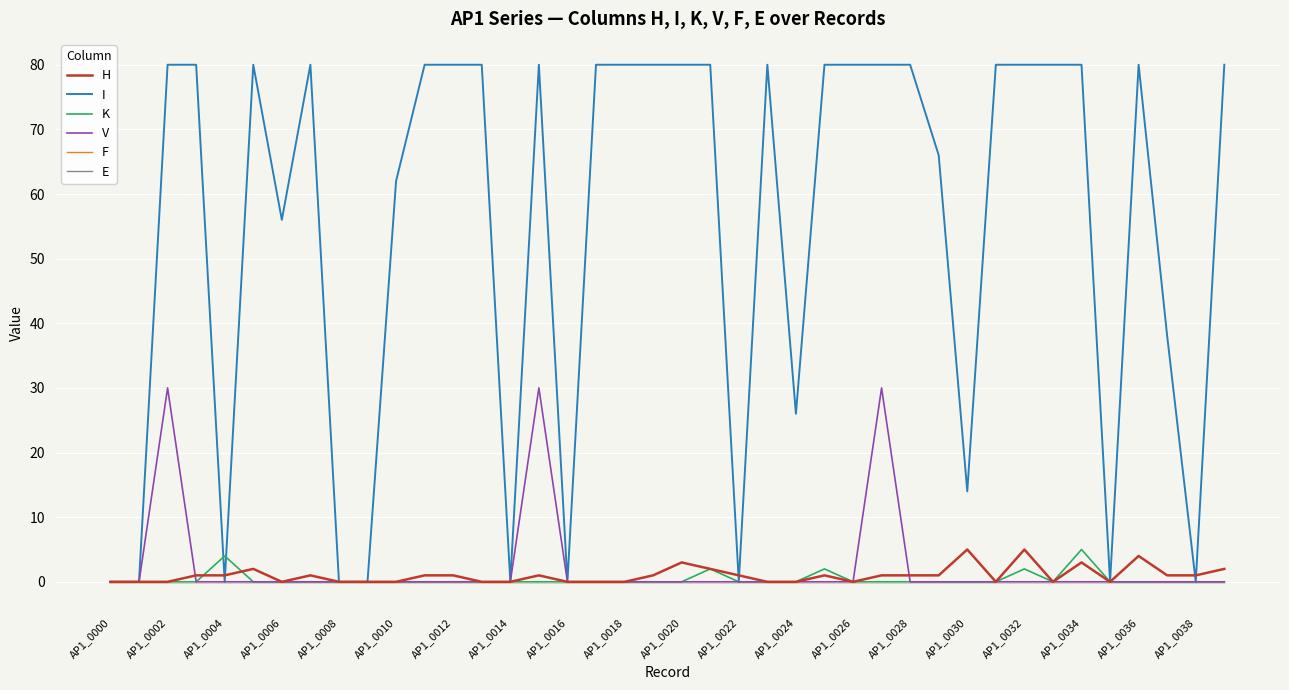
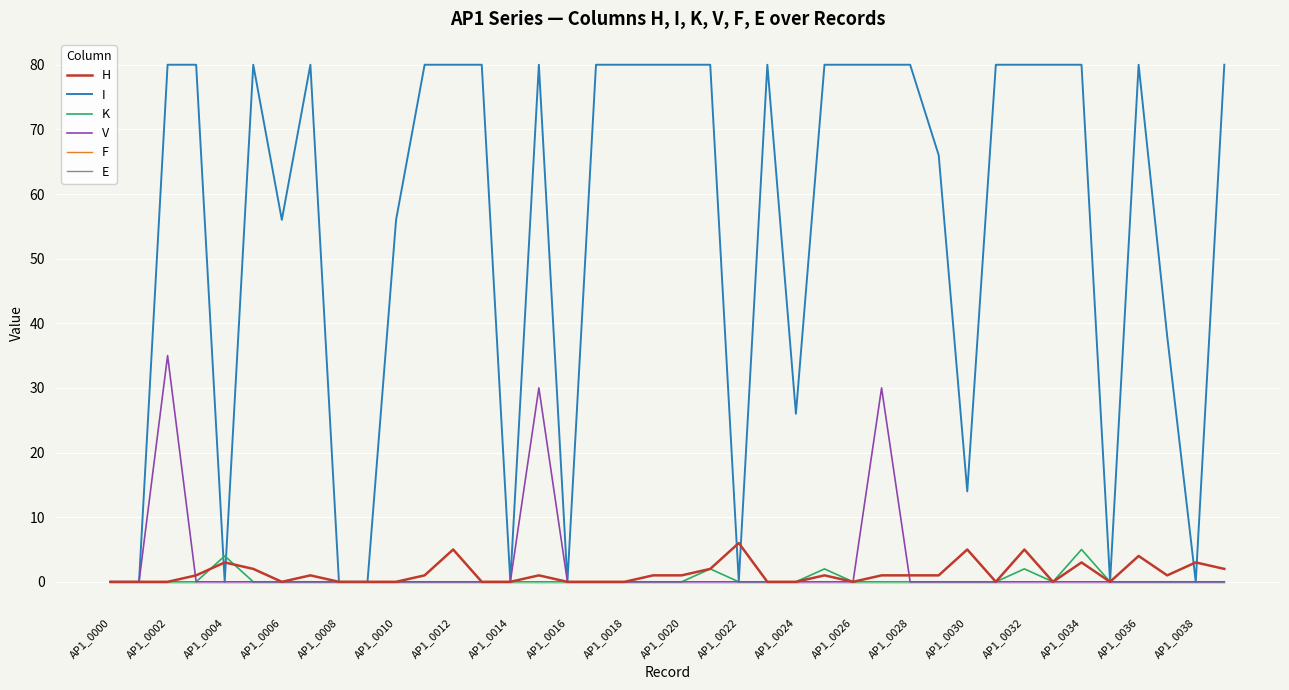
  {
    "H": {
-     "AP1_0004": 1,
-     "AP1_0012": 1,
-     "AP1_0020": 3,
-     "AP1_0022": 1,
+     "AP1_0004": 3,
+     "AP1_0012": 5,
+     "AP1_0020": 1,
+     "AP1_0022": 6,
      "AP1_0028": 1,
      "AP1_0030": 5,
      "AP1_0032": 5,
      "AP1_0034": 3,
      "AP1_0036": 4,
-     "AP1_0038": 1
+     "AP1_0038": 3
    },
    "I": {
      "AP1_0002": 80,
      "AP1_0006": 56,
-     "AP1_0010": 62,
+     "AP1_0010": 56,
      "AP1_0012": 80,
      "AP1_0018": 80,
      "AP1_0020": 80,
      "AP1_0024": 26,
      "AP1_0026": 80,
      "AP1_0028": 80,
      "AP1_0030": 14,
      "AP1_0032": 80,
      "AP1_0034": 80,
      "AP1_0036": 80
    },
    "K": {
      "AP1_0004": 4,
      "AP1_0032": 2,
      "AP1_0034": 5
    },
    "V": {
-     "AP1_0002": 30
+     "AP1_0002": 35
    }
  }
